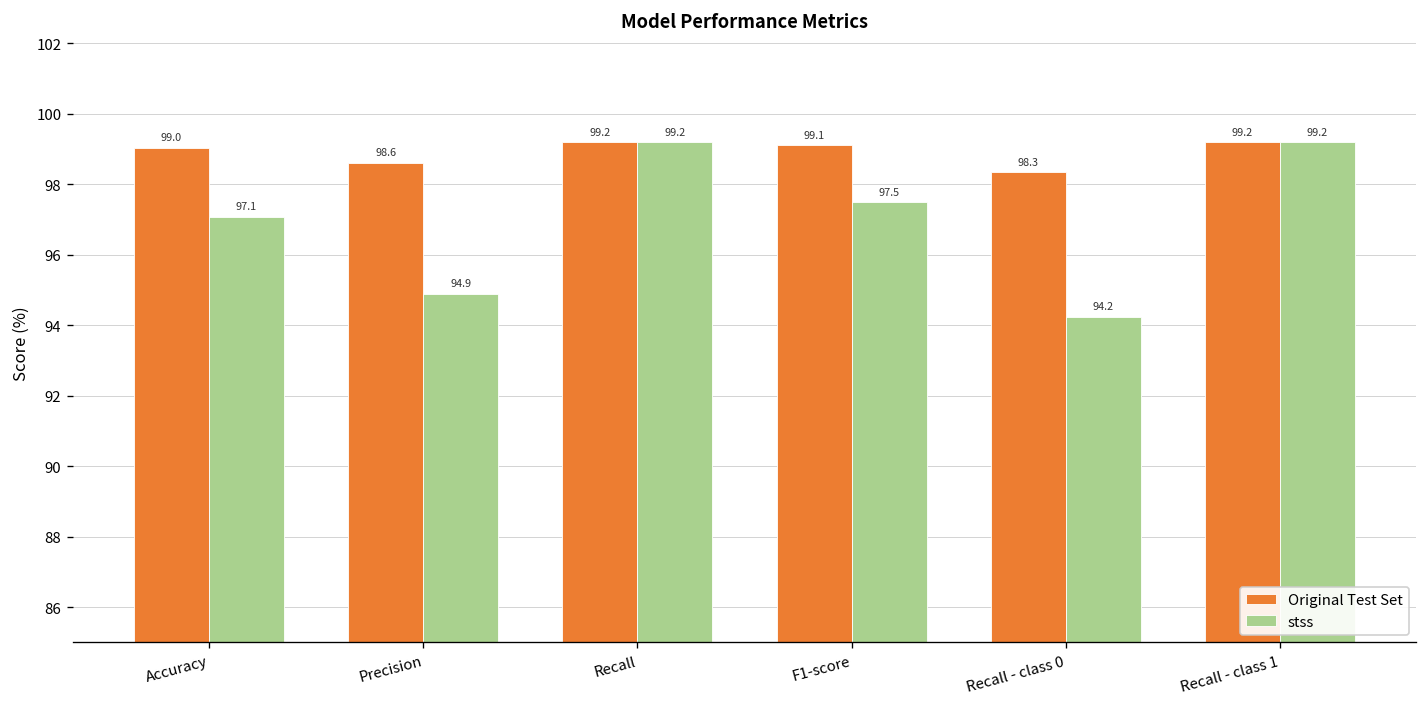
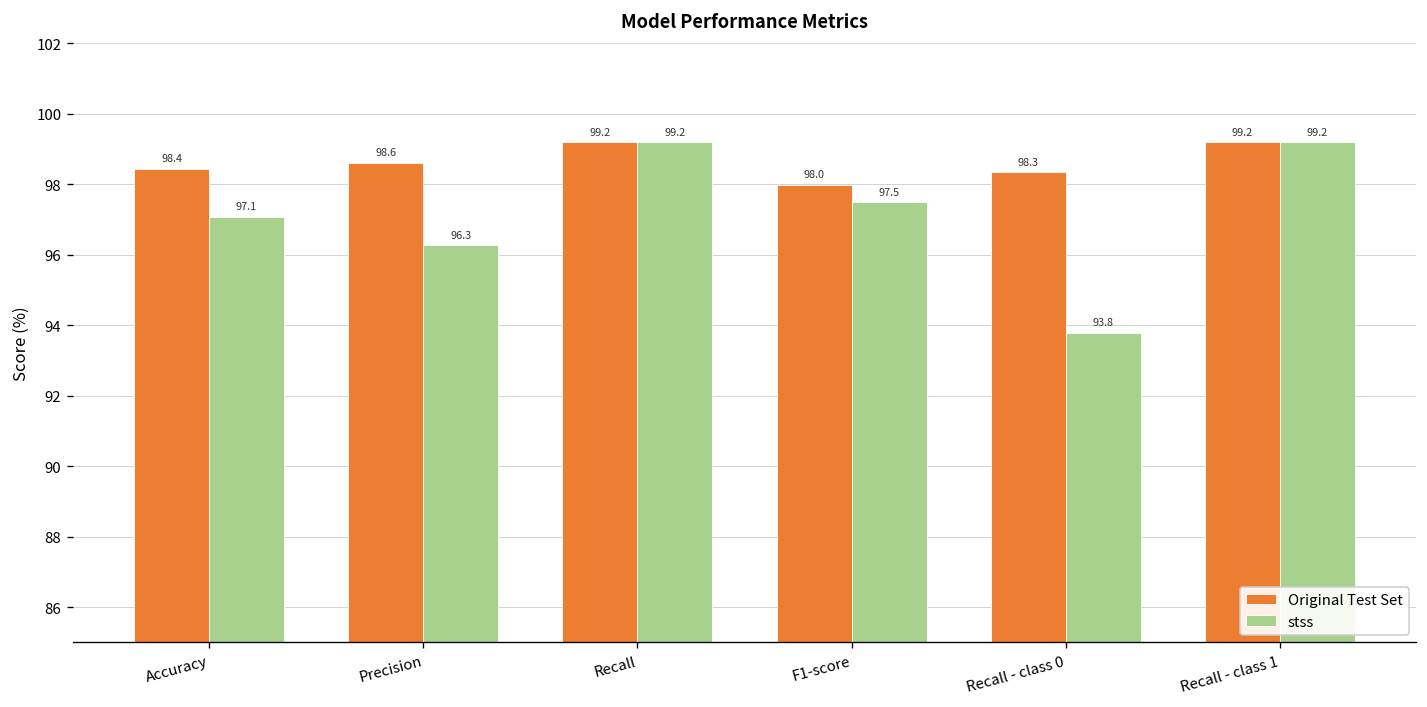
  {
    "Original Test Set": {
-     "Accuracy": 99.0,
+     "Accuracy": 98.4,
      "Precision": 98.6,
      "Recall": 99.2,
-     "F1-score": 99.1,
+     "F1-score": 98.0,
      "Recall - class 0": 98.3,
      "Recall - class 1": 99.2
    },
    "stss": {
      "Accuracy": 97.1,
-     "Precision": 94.9,
+     "Precision": 96.3,
      "Recall": 99.2,
      "F1-score": 97.5,
-     "Recall - class 0": 94.2,
+     "Recall - class 0": 93.8,
      "Recall - class 1": 99.2
    }
  }
